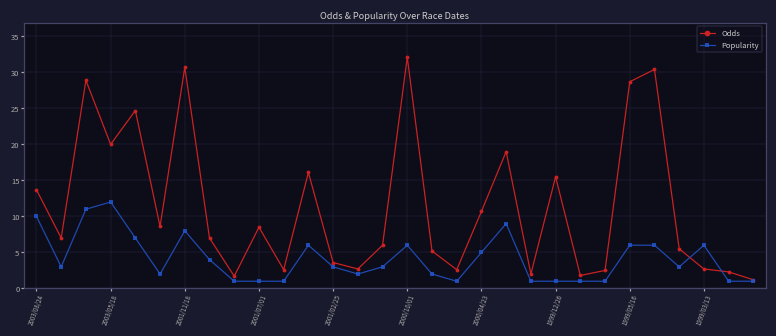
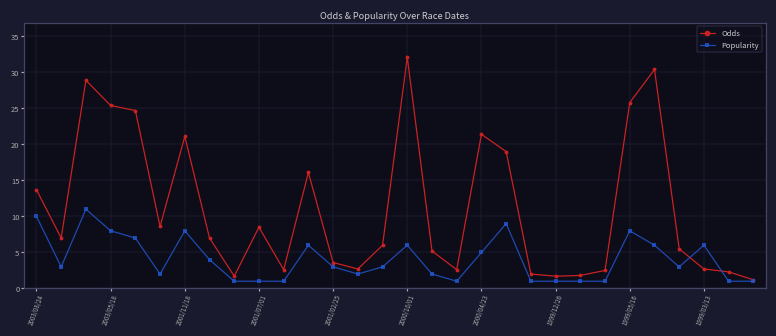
  {
    "Odds": {
      "2003/08/24": 14,
-     "2003/05/18": 20,
-     "2001/11/18": 31,
+     "2003/05/18": 25,
+     "2001/11/18": 21,
      "2001/07/01": 9,
      "2001/02/25": 4,
      "2000/10/01": 32,
-     "2000/04/23": 11,
-     "1999/12/26": 16,
-     "1999/05/16": 29,
+     "2000/04/23": 21,
+     "1999/12/26": 2,
+     "1999/05/16": 26,
      "1999/03/13": 3
    },
    "Popularity": {
      "2003/08/24": 10,
-     "2003/05/18": 12,
+     "2003/05/18": 8,
      "2001/11/18": 8,
      "2001/07/01": 1,
      "2001/02/25": 3,
      "2000/10/01": 6,
      "2000/04/23": 5,
      "1999/12/26": 1,
-     "1999/05/16": 6,
+     "1999/05/16": 8,
      "1999/03/13": 6
    }
  }
